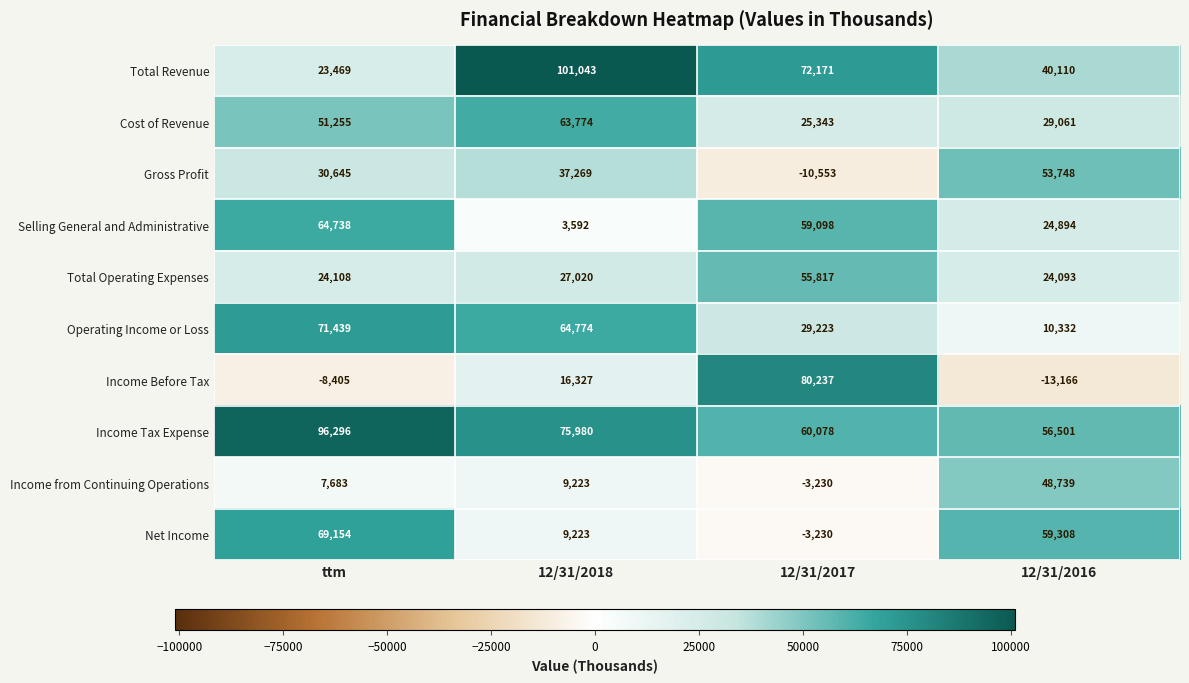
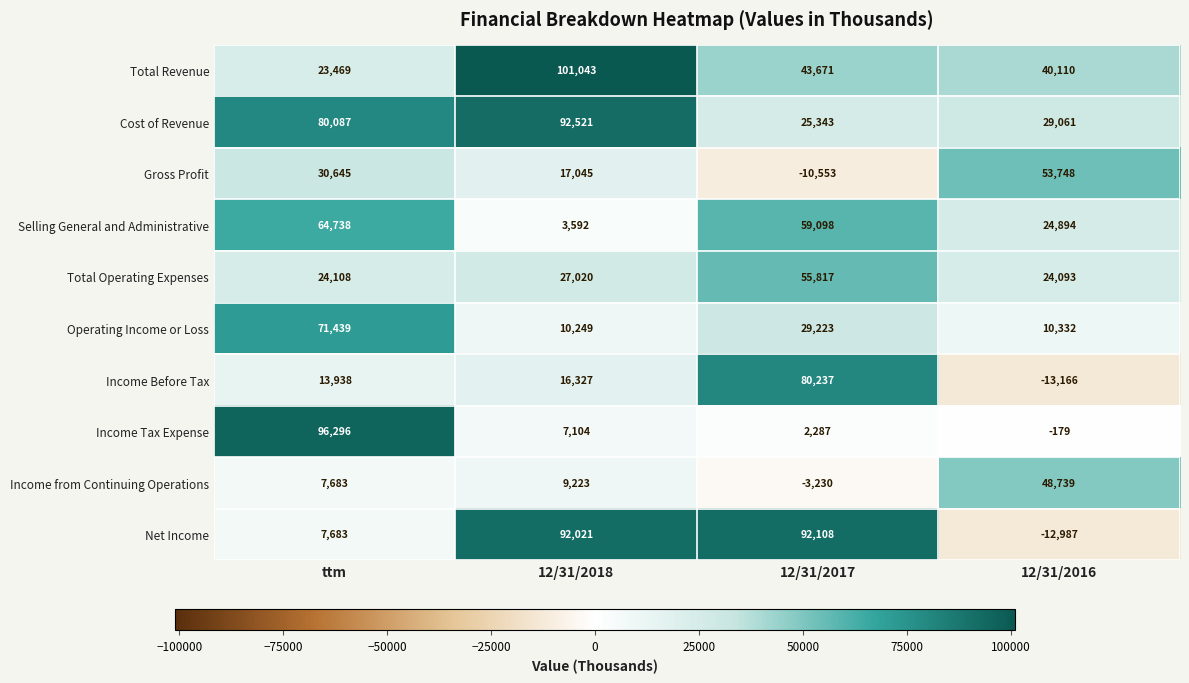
  {
    "Total Revenue": {
      "ttm": "23,469",
      "12/31/2018": "101,043",
-     "12/31/2017": "72,171",
+     "12/31/2017": "43,671",
      "12/31/2016": "40,110"
    },
    "Cost of Revenue": {
-     "ttm": "51,255",
-     "12/31/2018": "63,774",
+     "ttm": "80,087",
+     "12/31/2018": "92,521",
      "12/31/2017": "25,343",
      "12/31/2016": "29,061"
    },
    "Gross Profit": {
      "ttm": "30,645",
-     "12/31/2018": "37,269",
+     "12/31/2018": "17,045",
      "12/31/2017": "-10,553",
      "12/31/2016": "53,748"
    },
    "Selling General and Administrative": {
      "ttm": "64,738",
      "12/31/2018": "3,592",
      "12/31/2017": "59,098",
      "12/31/2016": "24,894"
    },
    "Total Operating Expenses": {
      "ttm": "24,108",
      "12/31/2018": "27,020",
      "12/31/2017": "55,817",
      "12/31/2016": "24,093"
    },
    "Operating Income or Loss": {
      "ttm": "71,439",
-     "12/31/2018": "64,774",
+     "12/31/2018": "10,249",
      "12/31/2017": "29,223",
      "12/31/2016": "10,332"
    },
    "Income Before Tax": {
-     "ttm": "-8,405",
+     "ttm": "13,938",
      "12/31/2018": "16,327",
      "12/31/2017": "80,237",
      "12/31/2016": "-13,166"
    },
    "Income Tax Expense": {
      "ttm": "96,296",
-     "12/31/2018": "75,980",
-     "12/31/2017": "60,078",
-     "12/31/2016": "56,501"
+     "12/31/2018": "7,104",
+     "12/31/2017": "2,287",
+     "12/31/2016": "-179"
    },
    "Income from Continuing Operations": {
      "ttm": "7,683",
      "12/31/2018": "9,223",
      "12/31/2017": "-3,230",
      "12/31/2016": "48,739"
    },
    "Net Income": {
-     "ttm": "69,154",
-     "12/31/2018": "9,223",
-     "12/31/2017": "-3,230",
-     "12/31/2016": "59,308"
+     "ttm": "7,683",
+     "12/31/2018": "92,021",
+     "12/31/2017": "92,108",
+     "12/31/2016": "-12,987"
    }
  }
